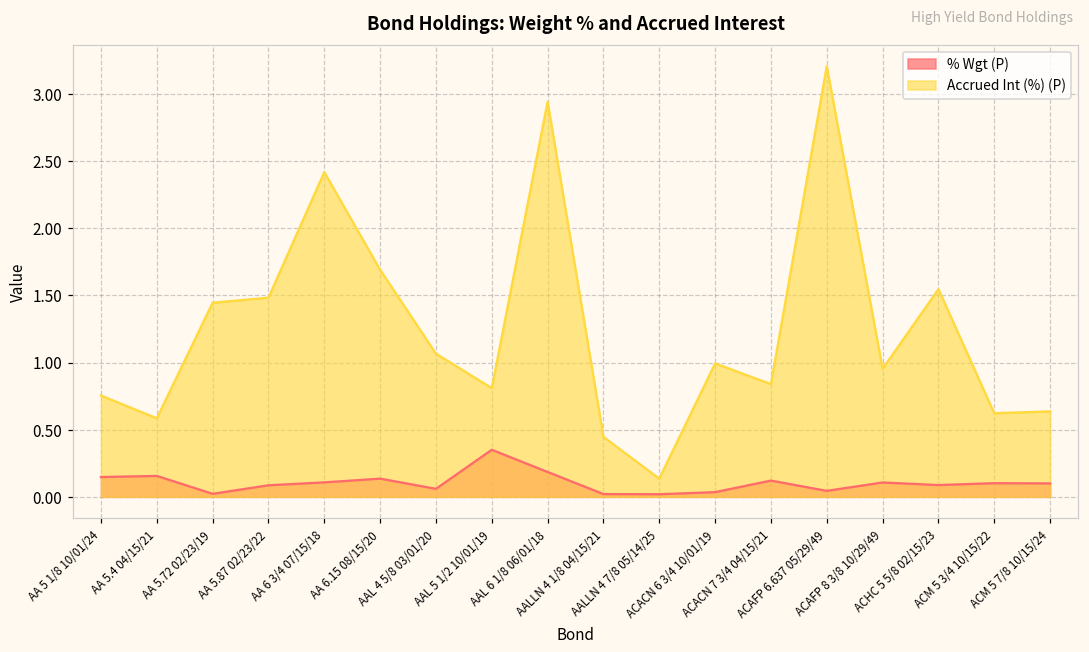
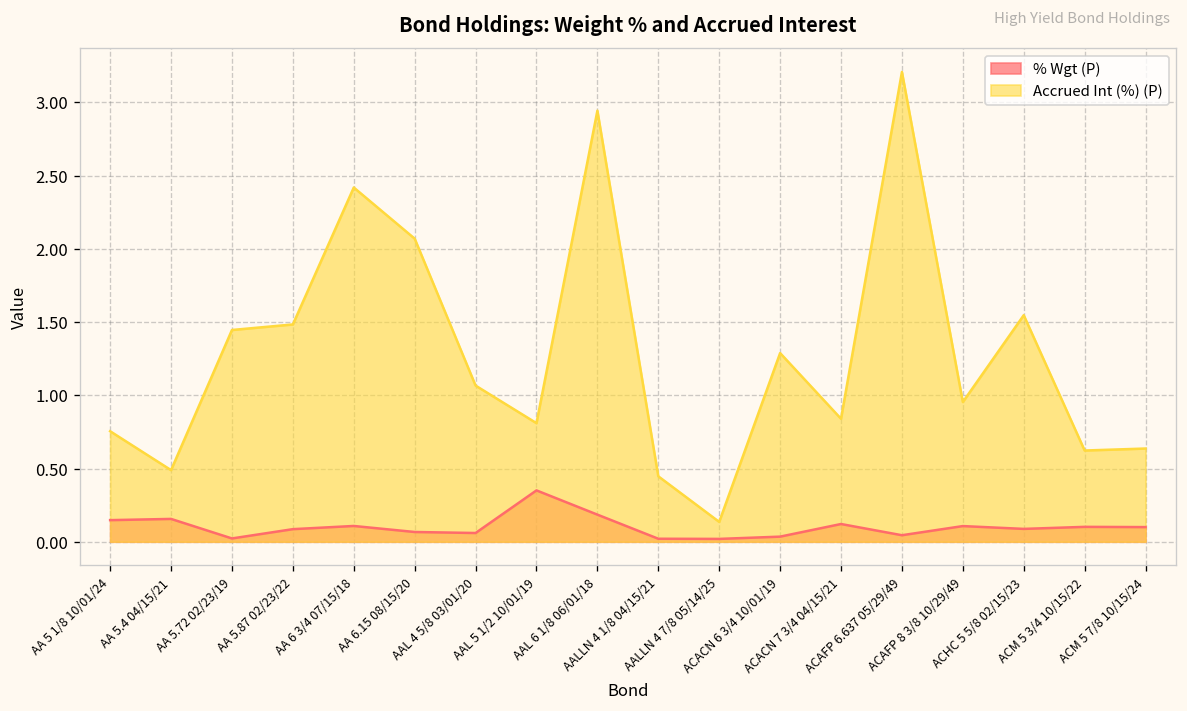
  {
    "% Wgt (P)": {
      "AA 5 1/8 10/01/24": 0.15,
      "AA 5.4 04/15/21": 0.16,
      "AA 5.72 02/23/19": 0.02,
      "AA 5.87 02/23/22": 0.09,
      "AA 6 3/4 07/15/18": 0.11,
-     "AA 6.15 08/15/20": 0.14,
+     "AA 6.15 08/15/20": 0.07,
      "AAL 4 5/8 03/01/20": 0.06,
      "AAL 5 1/2 10/01/19": 0.35,
      "AAL 6 1/8 06/01/18": 0.19,
      "AALLN 4 1/8 04/15/21": 0.02,
      "AALLN 4 7/8 05/14/25": 0.02,
      "ACACN 6 3/4 10/01/19": 0.03,
      "ACACN 7 3/4 04/15/21": 0.12,
      "ACAFP 6.637 05/29/49": 0.04,
      "ACAFP 8 3/8 10/29/49": 0.11,
      "ACHC 5 5/8 02/15/23": 0.09,
      "ACM 5 3/4 10/15/22": 0.10,
      "ACM 5 7/8 10/15/24": 0.10
    },
    "Accrued Int (%) (P)": {
      "AA 5 1/8 10/01/24": 0.75,
-     "AA 5.4 04/15/21": 0.59,
+     "AA 5.4 04/15/21": 0.49,
      "AA 5.72 02/23/19": 1.45,
      "AA 5.87 02/23/22": 1.48,
      "AA 6 3/4 07/15/18": 2.42,
-     "AA 6.15 08/15/20": 1.69,
+     "AA 6.15 08/15/20": 2.07,
      "AAL 4 5/8 03/01/20": 1.07,
      "AAL 5 1/2 10/01/19": 0.81,
      "AAL 6 1/8 06/01/18": 2.94,
      "AALLN 4 1/8 04/15/21": 0.45,
      "AALLN 4 7/8 05/14/25": 0.14,
-     "ACACN 6 3/4 10/01/19": 0.99,
+     "ACACN 6 3/4 10/01/19": 1.29,
      "ACACN 7 3/4 04/15/21": 0.84,
      "ACAFP 6.637 05/29/49": 3.21,
      "ACAFP 8 3/8 10/29/49": 0.95,
      "ACHC 5 5/8 02/15/23": 1.55,
      "ACM 5 3/4 10/15/22": 0.62,
      "ACM 5 7/8 10/15/24": 0.64
    }
  }
